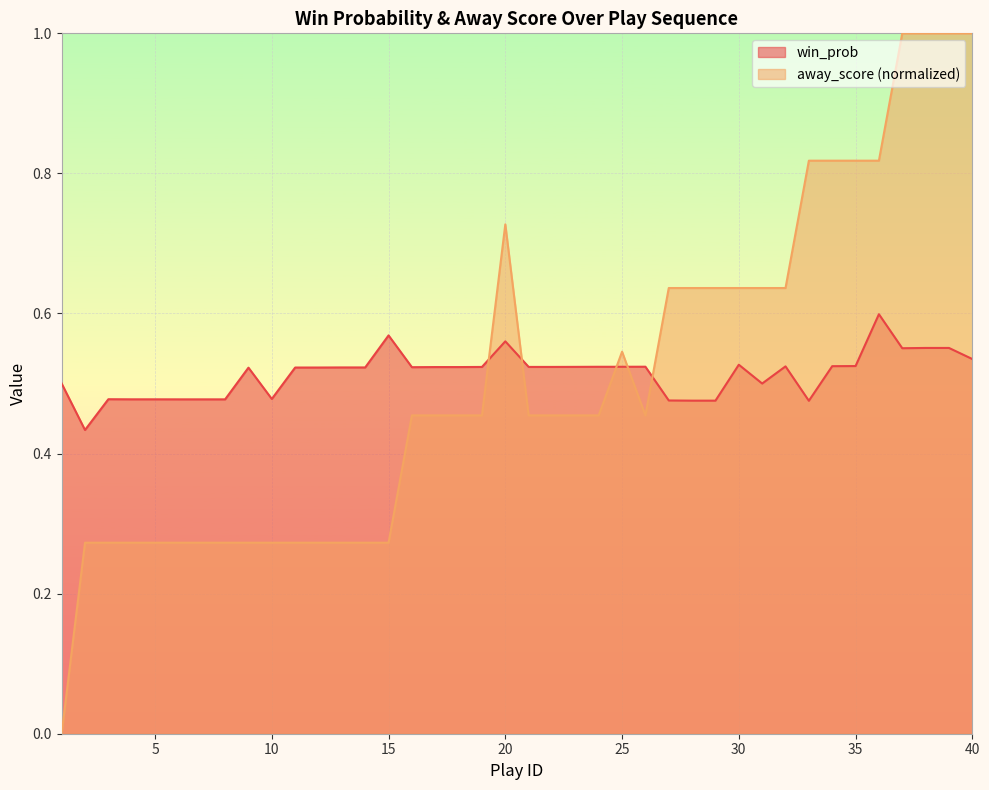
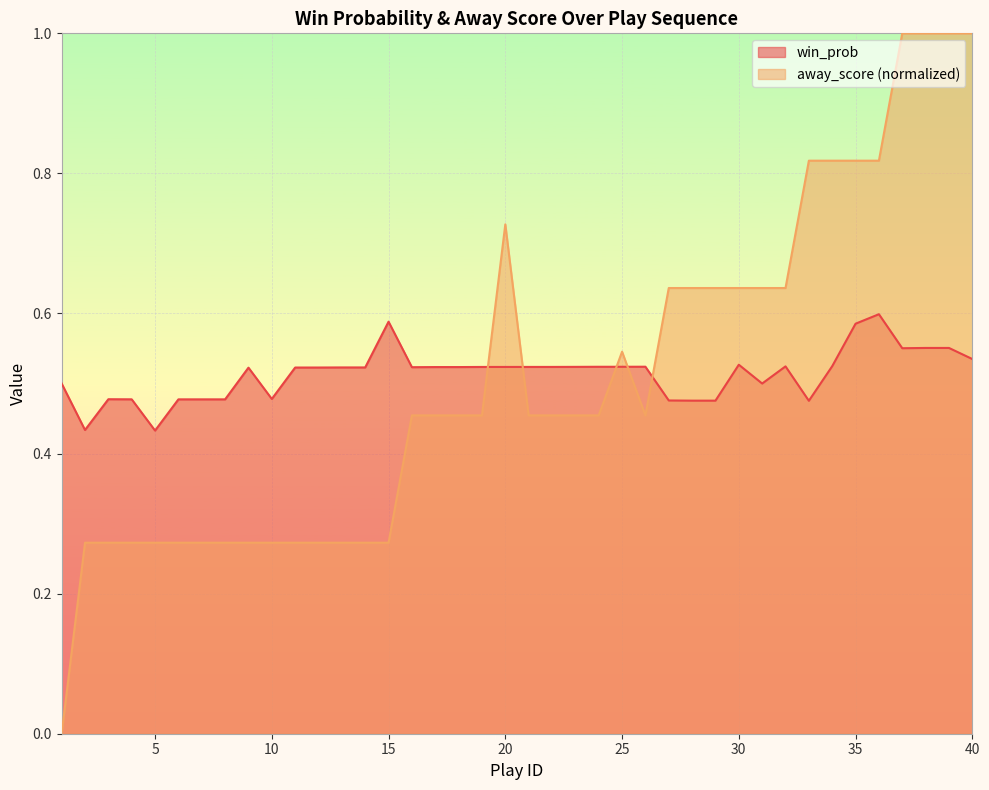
  {
    "win_prob": {
-     "5": 0.48,
+     "5": 0.43,
      "10": 0.48,
-     "15": 0.57,
-     "20": 0.56,
+     "15": 0.59,
+     "20": 0.52,
      "25": 0.52,
      "30": 0.53,
-     "35": 0.52,
+     "35": 0.59,
      "40": 0.53
    },
    "away_score (normalized)": {
      "5": 0.27,
      "10": 0.27,
      "15": 0.27,
      "20": 0.73,
      "25": 0.55,
      "30": 0.64,
      "35": 0.82,
      "40": 1.00
    }
  }
